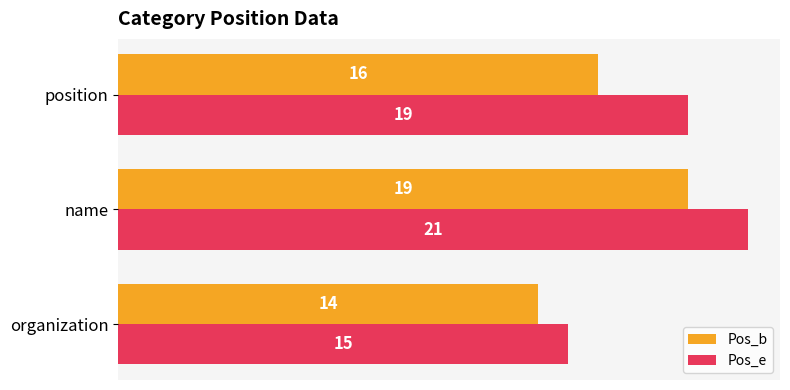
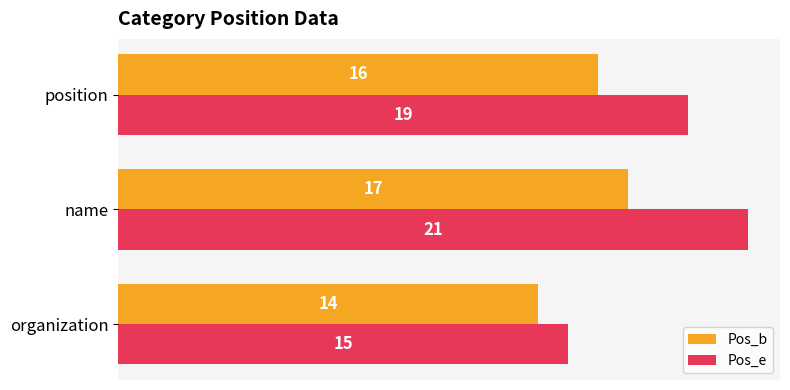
  {
    "Pos_b": {
      "position": 16,
-     "name": 19,
+     "name": 17,
      "organization": 14
    },
    "Pos_e": {
      "position": 19,
      "name": 21,
      "organization": 15
    }
  }
